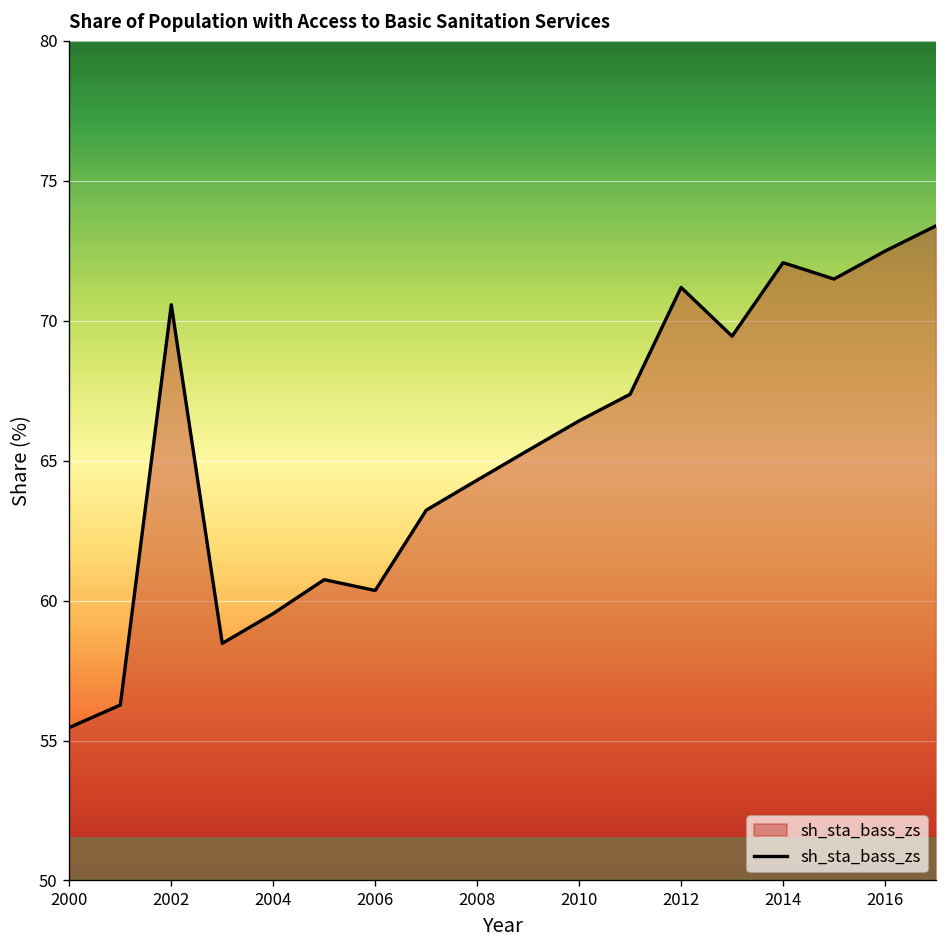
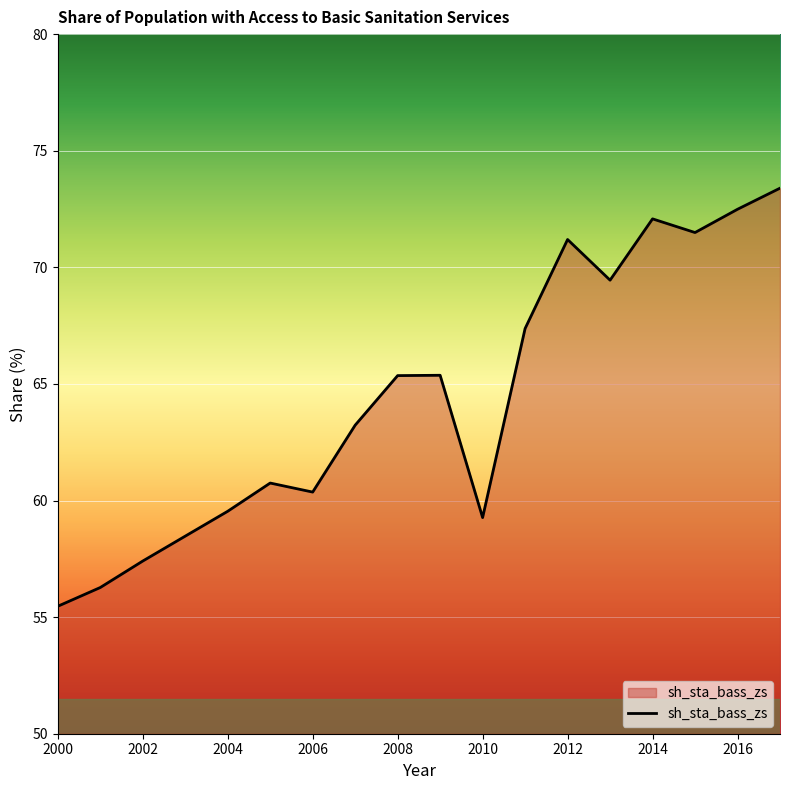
  {
    "2000": 55.5,
-   "2002": 70.6,
+   "2002": 57.4,
    "2004": 59.5,
    "2006": 60.4,
-   "2008": 64.3,
-   "2010": 66.4,
+   "2008": 65.4,
+   "2010": 59.3,
    "2012": 71.2,
    "2014": 72.1,
    "2016": 72.5
  }
